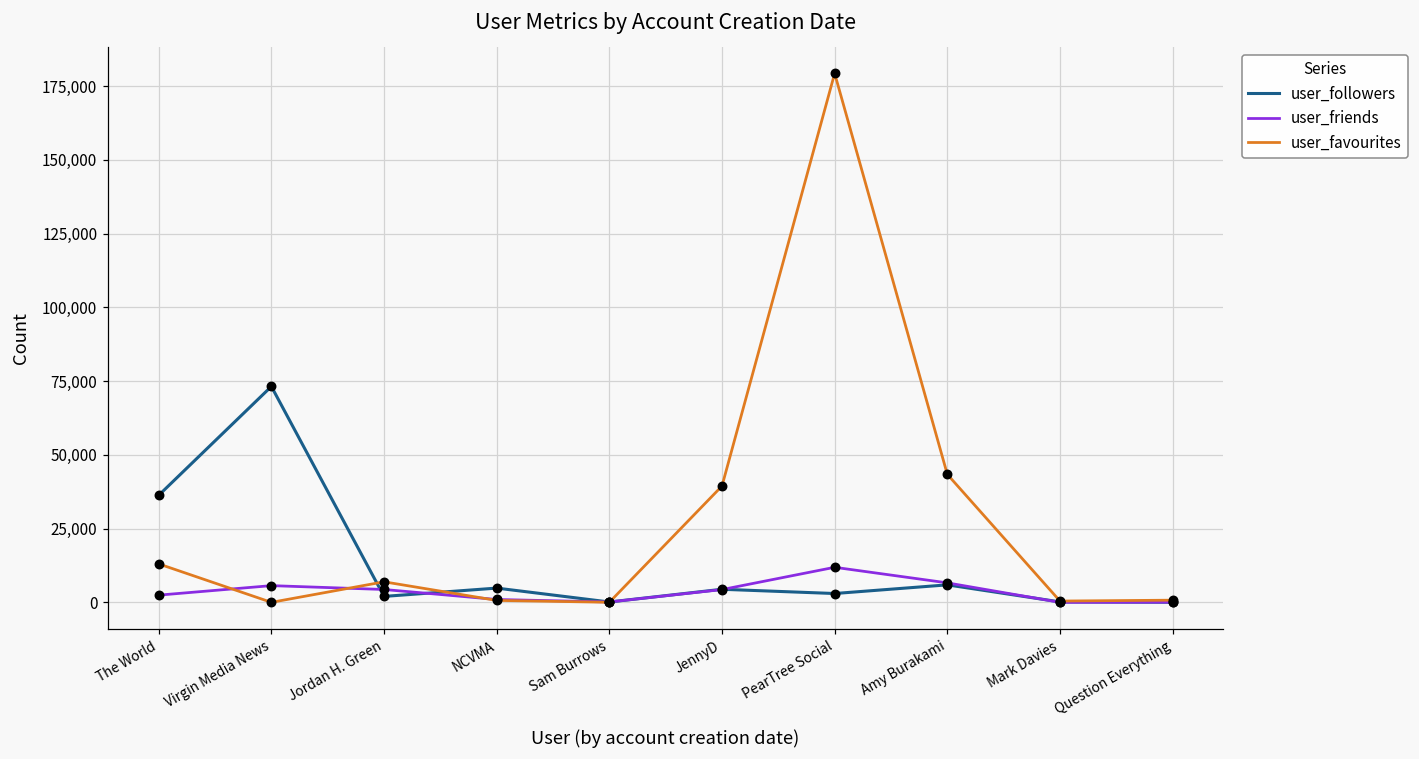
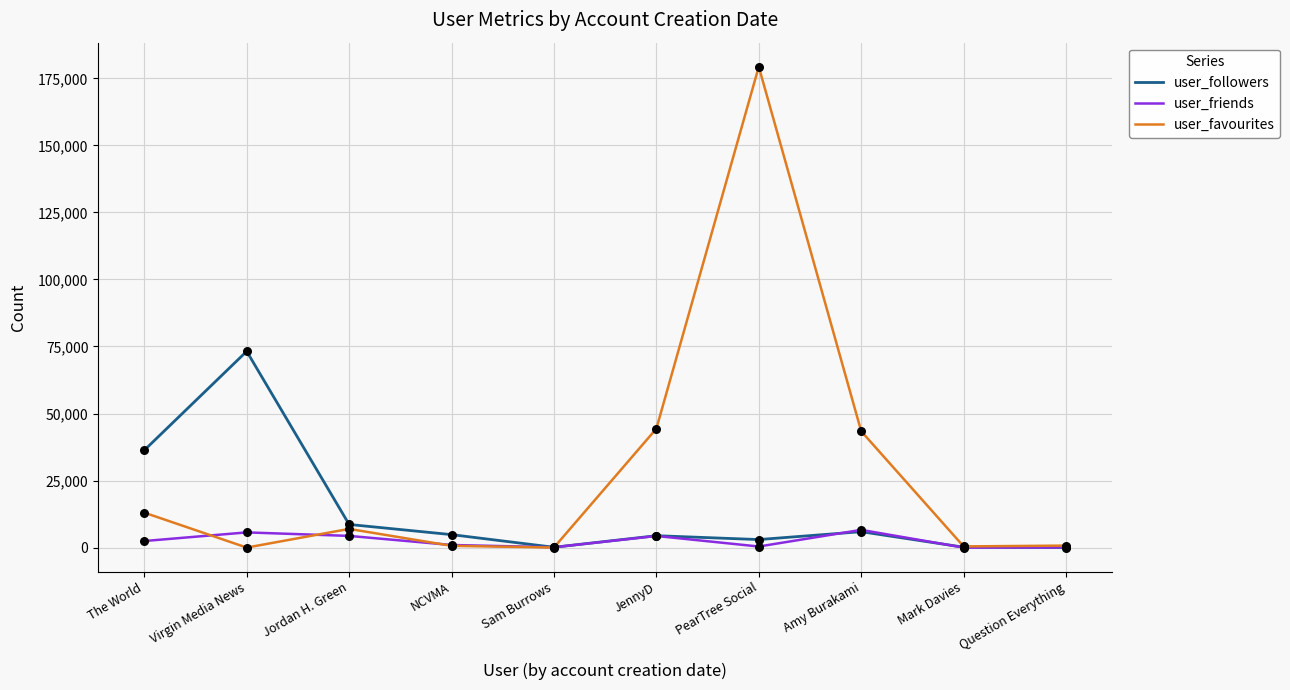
  {
    "user_followers": {
      "The World": "36,000",
      "Virgin Media News": "73,000",
-     "Jordan H. Green": "2,000",
+     "Jordan H. Green": "9,000",
      "NCVMA": "5,000",
      "PearTree Social": "3,000"
    },
    "user_friends": {
      "The World": "2,000",
      "Virgin Media News": "6,000",
      "Jordan H. Green": "4,000",
-     "PearTree Social": "12,000"
+     "PearTree Social": "0"
    },
    "user_favourites": {
      "The World": "13,000",
      "Virgin Media News": "0",
      "Jordan H. Green": "7,000",
-     "JennyD": "39,000",
+     "JennyD": "44,000",
      "PearTree Social": "179,000",
      "Amy Burakami": "43,000"
    }
  }
